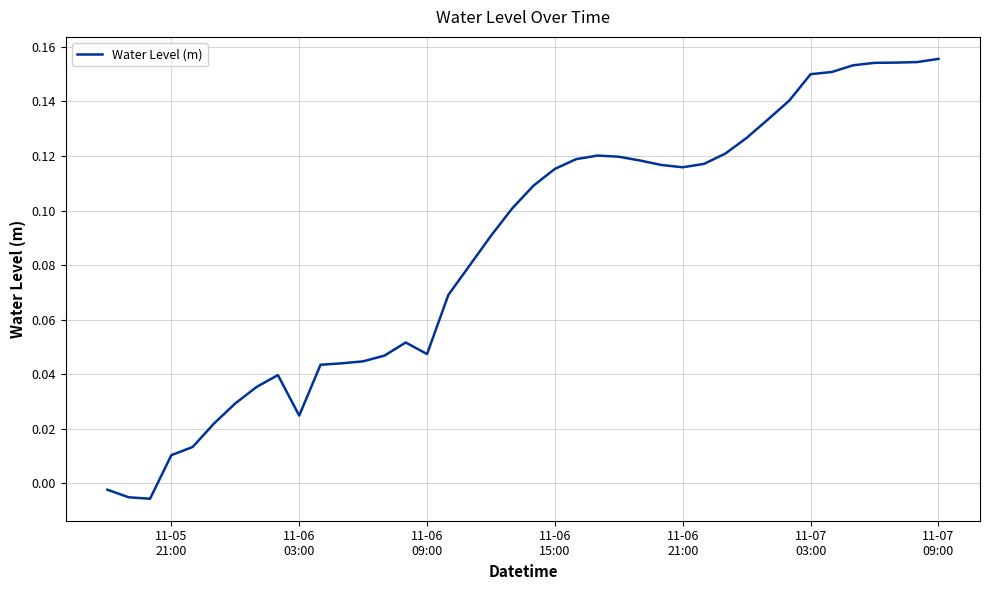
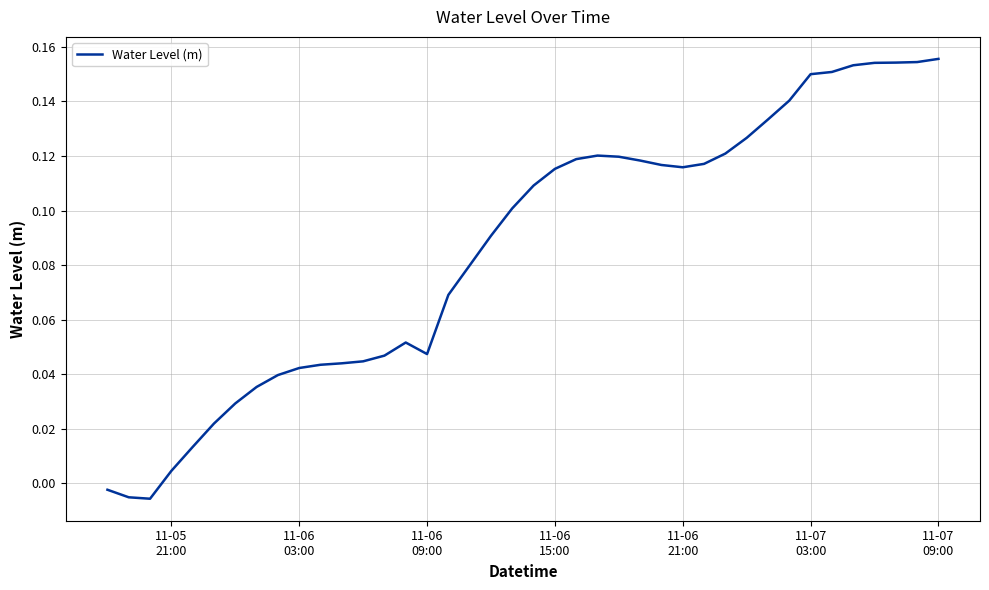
  {
-   "11-05 21:00": 0.010,
-   "11-06 03:00": 0.025,
+   "11-05 21:00": 0.005,
+   "11-06 03:00": 0.042,
    "11-06 09:00": 0.047,
    "11-06 15:00": 0.115,
    "11-06 21:00": 0.116,
    "11-07 03:00": 0.150,
    "11-07 09:00": 0.156
  }
